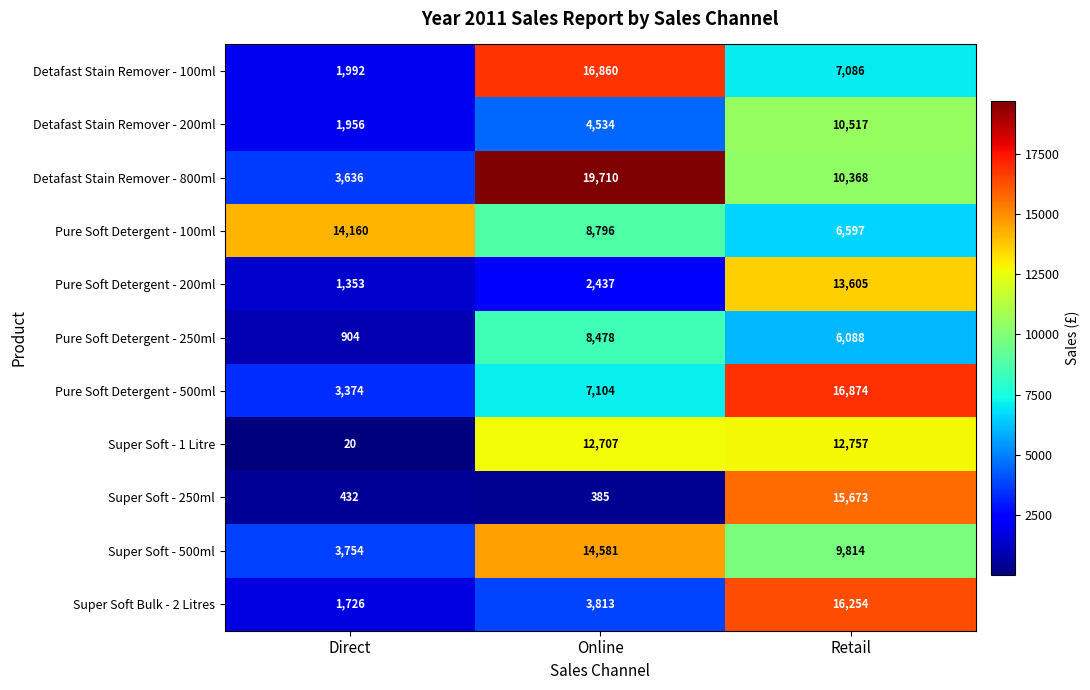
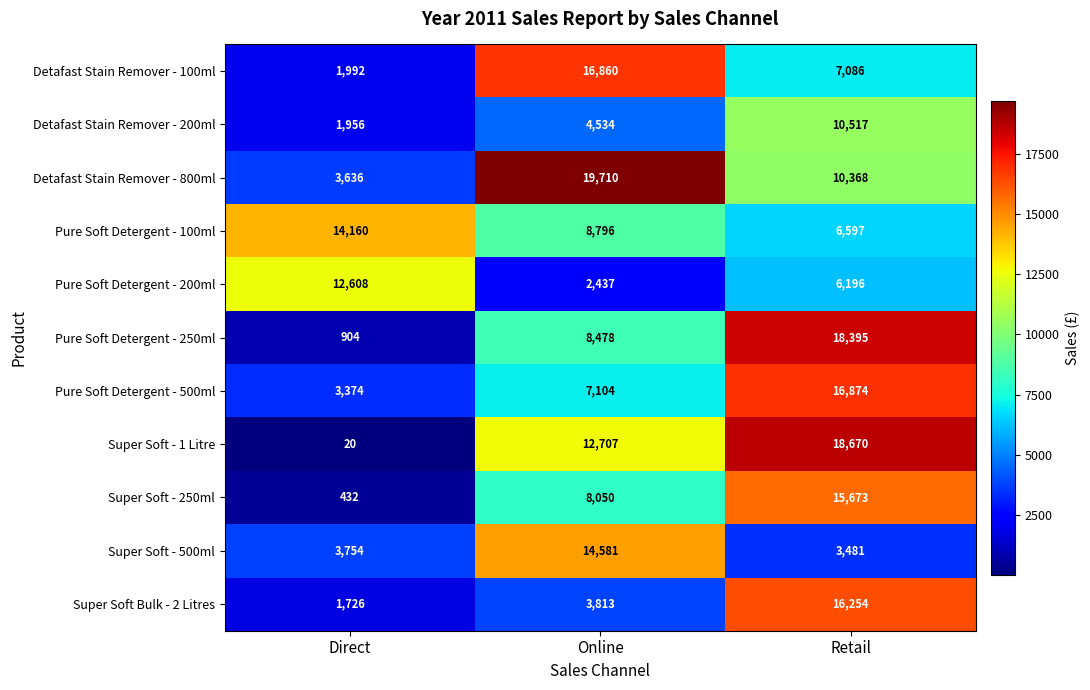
  {
    "Detafast Stain Remover - 100ml": {
      "Direct": "1,992",
      "Online": "16,860",
      "Retail": "7,086"
    },
    "Detafast Stain Remover - 200ml": {
      "Direct": "1,956",
      "Online": "4,534",
      "Retail": "10,517"
    },
    "Detafast Stain Remover - 800ml": {
      "Direct": "3,636",
      "Online": "19,710",
      "Retail": "10,368"
    },
    "Pure Soft Detergent - 100ml": {
      "Direct": "14,160",
      "Online": "8,796",
      "Retail": "6,597"
    },
    "Pure Soft Detergent - 200ml": {
-     "Direct": "1,353",
+     "Direct": "12,608",
      "Online": "2,437",
-     "Retail": "13,605"
+     "Retail": "6,196"
    },
    "Pure Soft Detergent - 250ml": {
      "Direct": "904",
      "Online": "8,478",
-     "Retail": "6,088"
+     "Retail": "18,395"
    },
    "Pure Soft Detergent - 500ml": {
      "Direct": "3,374",
      "Online": "7,104",
      "Retail": "16,874"
    },
    "Super Soft - 1 Litre": {
      "Direct": "20",
      "Online": "12,707",
-     "Retail": "12,757"
+     "Retail": "18,670"
    },
    "Super Soft - 250ml": {
      "Direct": "432",
-     "Online": "385",
+     "Online": "8,050",
      "Retail": "15,673"
    },
    "Super Soft - 500ml": {
      "Direct": "3,754",
      "Online": "14,581",
-     "Retail": "9,814"
+     "Retail": "3,481"
    },
    "Super Soft Bulk - 2 Litres": {
      "Direct": "1,726",
      "Online": "3,813",
      "Retail": "16,254"
    }
  }
